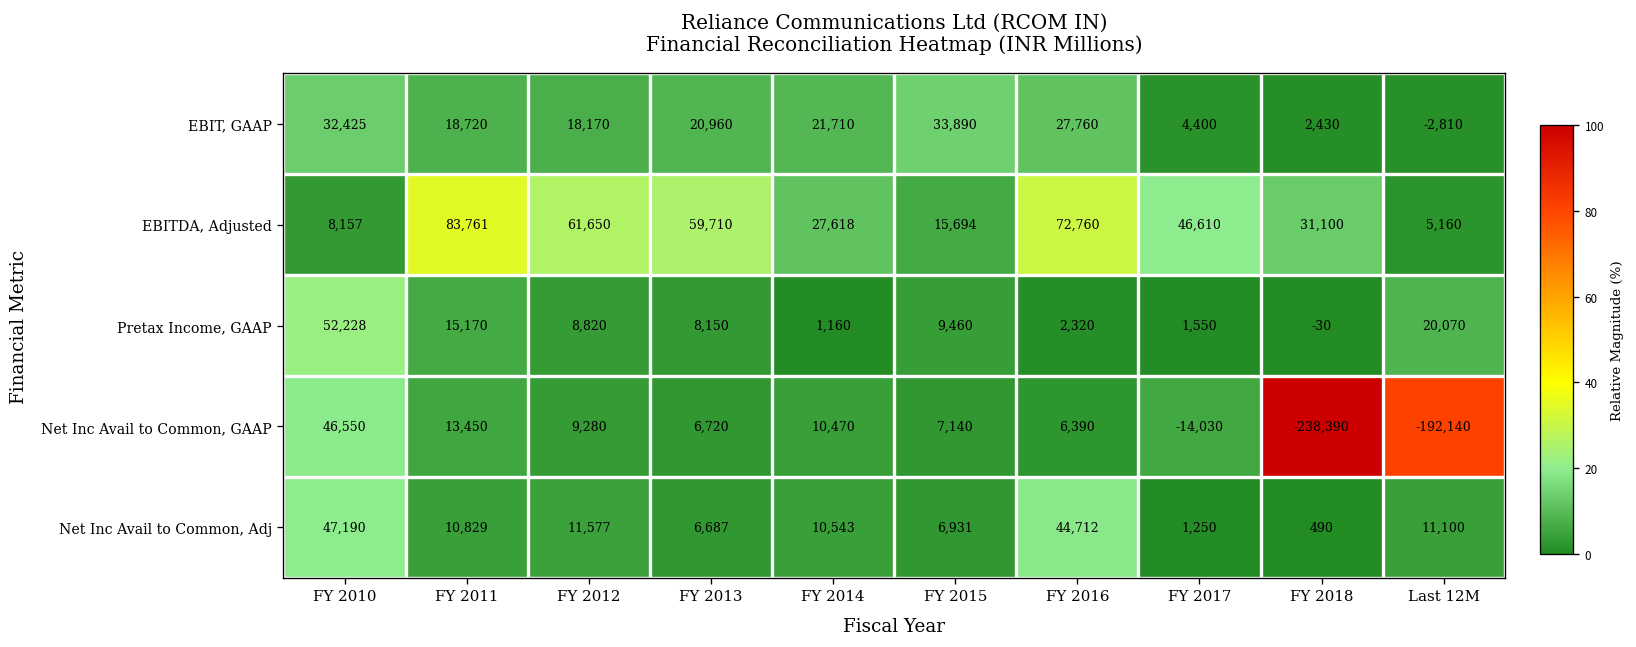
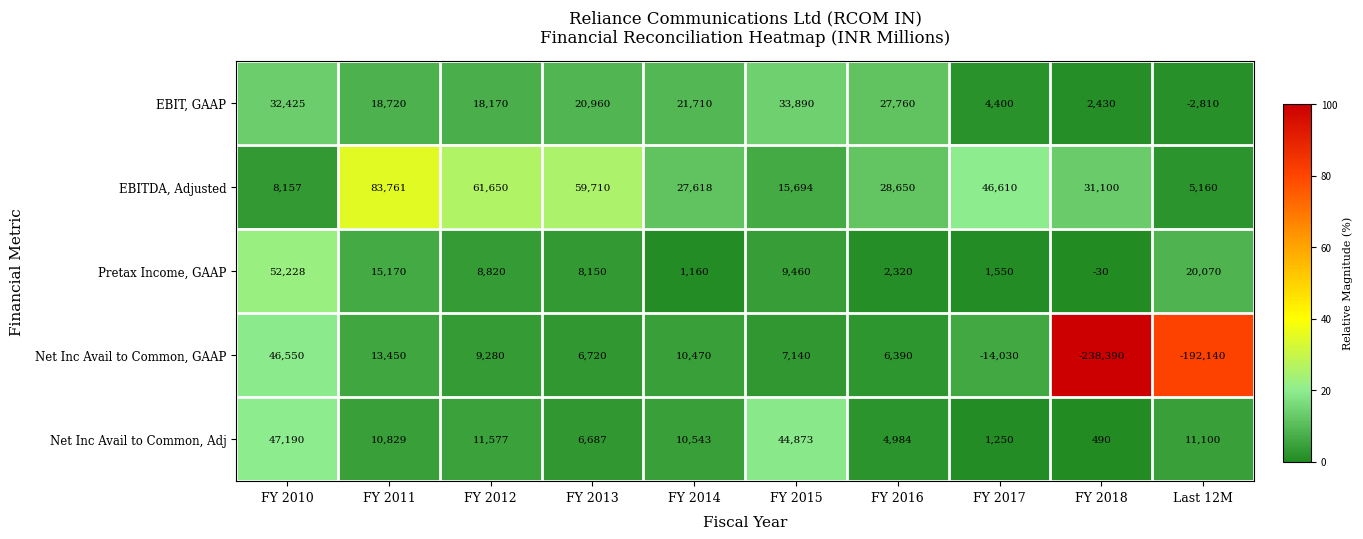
  {
    "EBIT, GAAP": {
      "FY 2010": "32,425",
      "FY 2011": "18,720",
      "FY 2012": "18,170",
      "FY 2013": "20,960",
      "FY 2014": "21,710",
      "FY 2015": "33,890",
      "FY 2016": "27,760",
      "FY 2017": "4,400",
      "FY 2018": "2,430",
      "Last 12M": "-2,810"
    },
    "EBITDA, Adjusted": {
      "FY 2010": "8,157",
      "FY 2011": "83,761",
      "FY 2012": "61,650",
      "FY 2013": "59,710",
      "FY 2014": "27,618",
      "FY 2015": "15,694",
-     "FY 2016": "72,760",
+     "FY 2016": "28,650",
      "FY 2017": "46,610",
      "FY 2018": "31,100",
      "Last 12M": "5,160"
    },
    "Pretax Income, GAAP": {
      "FY 2010": "52,228",
      "FY 2011": "15,170",
      "FY 2012": "8,820",
      "FY 2013": "8,150",
      "FY 2014": "1,160",
      "FY 2015": "9,460",
      "FY 2016": "2,320",
      "FY 2017": "1,550",
      "FY 2018": "-30",
      "Last 12M": "20,070"
    },
    "Net Inc Avail to Common, GAAP": {
      "FY 2010": "46,550",
      "FY 2011": "13,450",
      "FY 2012": "9,280",
      "FY 2013": "6,720",
      "FY 2014": "10,470",
      "FY 2015": "7,140",
      "FY 2016": "6,390",
      "FY 2017": "-14,030",
      "FY 2018": "-238,390",
      "Last 12M": "-192,140"
    },
    "Net Inc Avail to Common, Adj": {
      "FY 2010": "47,190",
      "FY 2011": "10,829",
      "FY 2012": "11,577",
      "FY 2013": "6,687",
      "FY 2014": "10,543",
-     "FY 2015": "6,931",
-     "FY 2016": "44,712",
+     "FY 2015": "44,873",
+     "FY 2016": "4,984",
      "FY 2017": "1,250",
      "FY 2018": "490",
      "Last 12M": "11,100"
    }
  }
